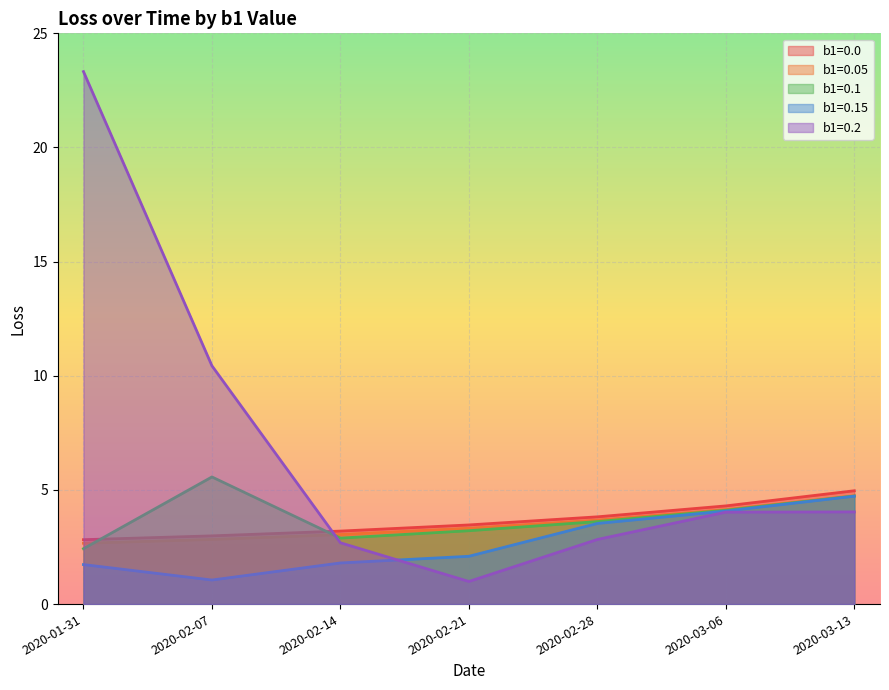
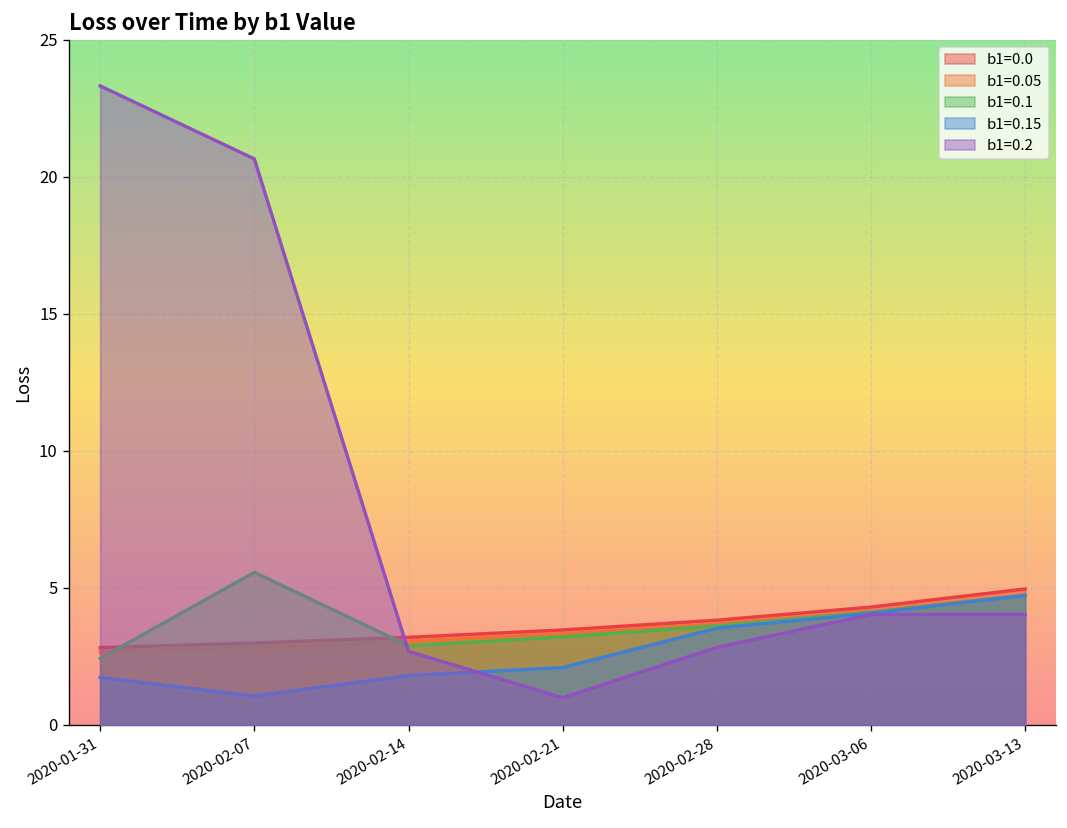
  {
    "b1=0.1": {
      "2020-01-31": 2.4,
      "2020-02-07": 5.6,
      "2020-02-14": 2.9
    },
    "b1=0.15": {
      "2020-01-31": 1.7,
      "2020-02-07": 1.1,
      "2020-02-14": 1.8,
      "2020-02-21": 2.1
    },
    "b1=0.2": {
      "2020-01-31": 23.3,
-     "2020-02-07": 10.4,
+     "2020-02-07": 20.7,
      "2020-02-14": 2.7,
      "2020-02-21": 1.0,
      "2020-02-28": 2.8,
      "2020-03-13": 4.0
    }
  }
